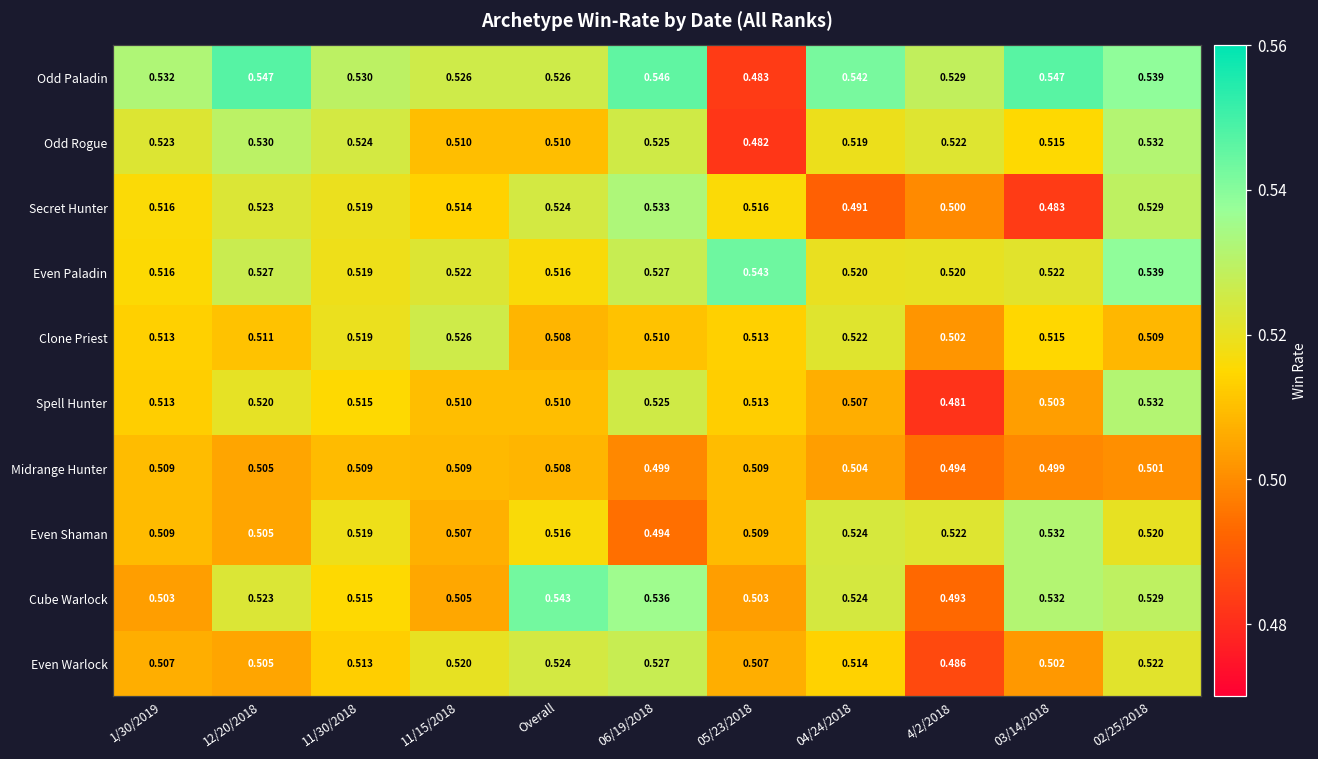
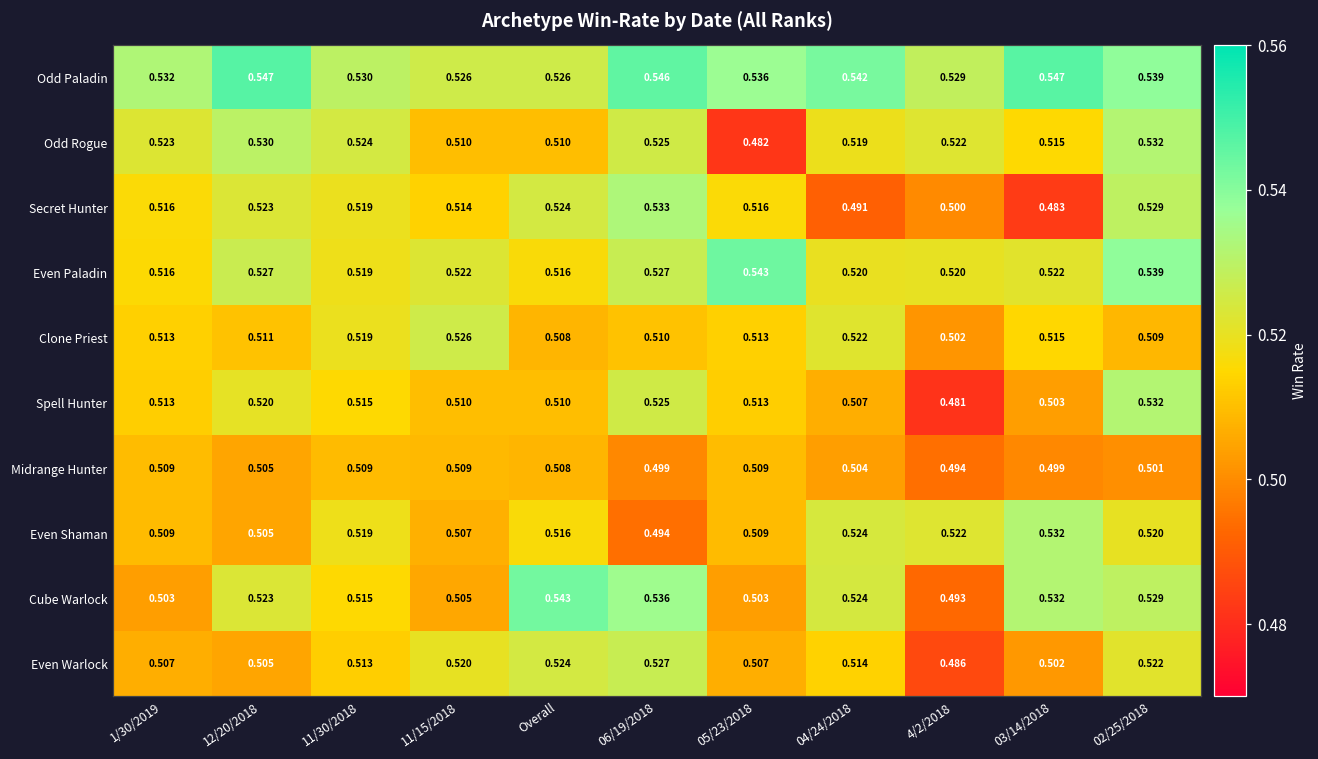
  {
    "Odd Paladin": {
      "1/30/2019": 0.532,
      "12/20/2018": 0.547,
      "11/30/2018": 0.530,
      "11/15/2018": 0.526,
      "Overall": 0.526,
      "06/19/2018": 0.546,
-     "05/23/2018": 0.483,
+     "05/23/2018": 0.536,
      "04/24/2018": 0.542,
      "4/2/2018": 0.529,
      "03/14/2018": 0.547,
      "02/25/2018": 0.539
    },
    "Odd Rogue": {
      "1/30/2019": 0.523,
      "12/20/2018": 0.530,
      "11/30/2018": 0.524,
      "11/15/2018": 0.510,
      "Overall": 0.510,
      "06/19/2018": 0.525,
      "05/23/2018": 0.482,
      "04/24/2018": 0.519,
      "4/2/2018": 0.522,
      "03/14/2018": 0.515,
      "02/25/2018": 0.532
    },
    "Secret Hunter": {
      "1/30/2019": 0.516,
      "12/20/2018": 0.523,
      "11/30/2018": 0.519,
      "11/15/2018": 0.514,
      "Overall": 0.524,
      "06/19/2018": 0.533,
      "05/23/2018": 0.516,
      "04/24/2018": 0.491,
      "4/2/2018": 0.500,
      "03/14/2018": 0.483,
      "02/25/2018": 0.529
    },
    "Even Paladin": {
      "1/30/2019": 0.516,
      "12/20/2018": 0.527,
      "11/30/2018": 0.519,
      "11/15/2018": 0.522,
      "Overall": 0.516,
      "06/19/2018": 0.527,
      "05/23/2018": 0.543,
      "04/24/2018": 0.520,
      "4/2/2018": 0.520,
      "03/14/2018": 0.522,
      "02/25/2018": 0.539
    },
    "Clone Priest": {
      "1/30/2019": 0.513,
      "12/20/2018": 0.511,
      "11/30/2018": 0.519,
      "11/15/2018": 0.526,
      "Overall": 0.508,
      "06/19/2018": 0.510,
      "05/23/2018": 0.513,
      "04/24/2018": 0.522,
      "4/2/2018": 0.502,
      "03/14/2018": 0.515,
      "02/25/2018": 0.509
    },
    "Spell Hunter": {
      "1/30/2019": 0.513,
      "12/20/2018": 0.520,
      "11/30/2018": 0.515,
      "11/15/2018": 0.510,
      "Overall": 0.510,
      "06/19/2018": 0.525,
      "05/23/2018": 0.513,
      "04/24/2018": 0.507,
      "4/2/2018": 0.481,
      "03/14/2018": 0.503,
      "02/25/2018": 0.532
    },
    "Midrange Hunter": {
      "1/30/2019": 0.509,
      "12/20/2018": 0.505,
      "11/30/2018": 0.509,
      "11/15/2018": 0.509,
      "Overall": 0.508,
      "06/19/2018": 0.499,
      "05/23/2018": 0.509,
      "04/24/2018": 0.504,
      "4/2/2018": 0.494,
      "03/14/2018": 0.499,
      "02/25/2018": 0.501
    },
    "Even Shaman": {
      "1/30/2019": 0.509,
      "12/20/2018": 0.505,
      "11/30/2018": 0.519,
      "11/15/2018": 0.507,
      "Overall": 0.516,
      "06/19/2018": 0.494,
      "05/23/2018": 0.509,
      "04/24/2018": 0.524,
      "4/2/2018": 0.522,
      "03/14/2018": 0.532,
      "02/25/2018": 0.520
    },
    "Cube Warlock": {
      "1/30/2019": 0.503,
      "12/20/2018": 0.523,
      "11/30/2018": 0.515,
      "11/15/2018": 0.505,
      "Overall": 0.543,
      "06/19/2018": 0.536,
      "05/23/2018": 0.503,
      "04/24/2018": 0.524,
      "4/2/2018": 0.493,
      "03/14/2018": 0.532,
      "02/25/2018": 0.529
    },
    "Even Warlock": {
      "1/30/2019": 0.507,
      "12/20/2018": 0.505,
      "11/30/2018": 0.513,
      "11/15/2018": 0.520,
      "Overall": 0.524,
      "06/19/2018": 0.527,
      "05/23/2018": 0.507,
      "04/24/2018": 0.514,
      "4/2/2018": 0.486,
      "03/14/2018": 0.502,
      "02/25/2018": 0.522
    }
  }
